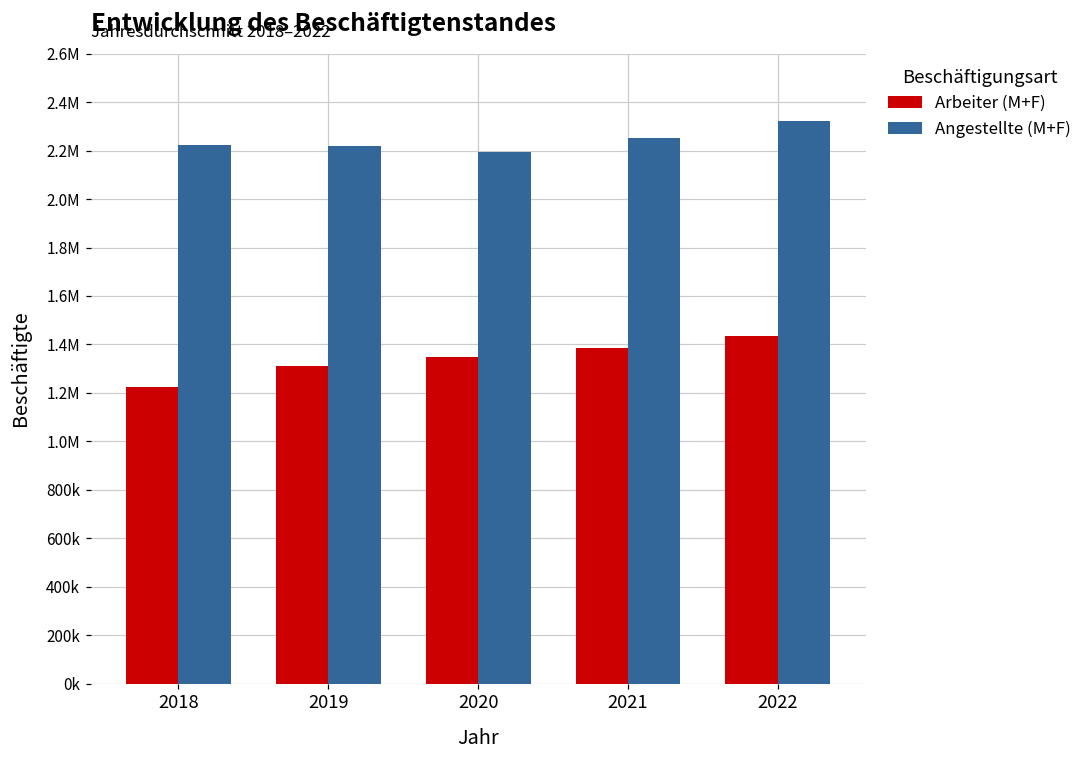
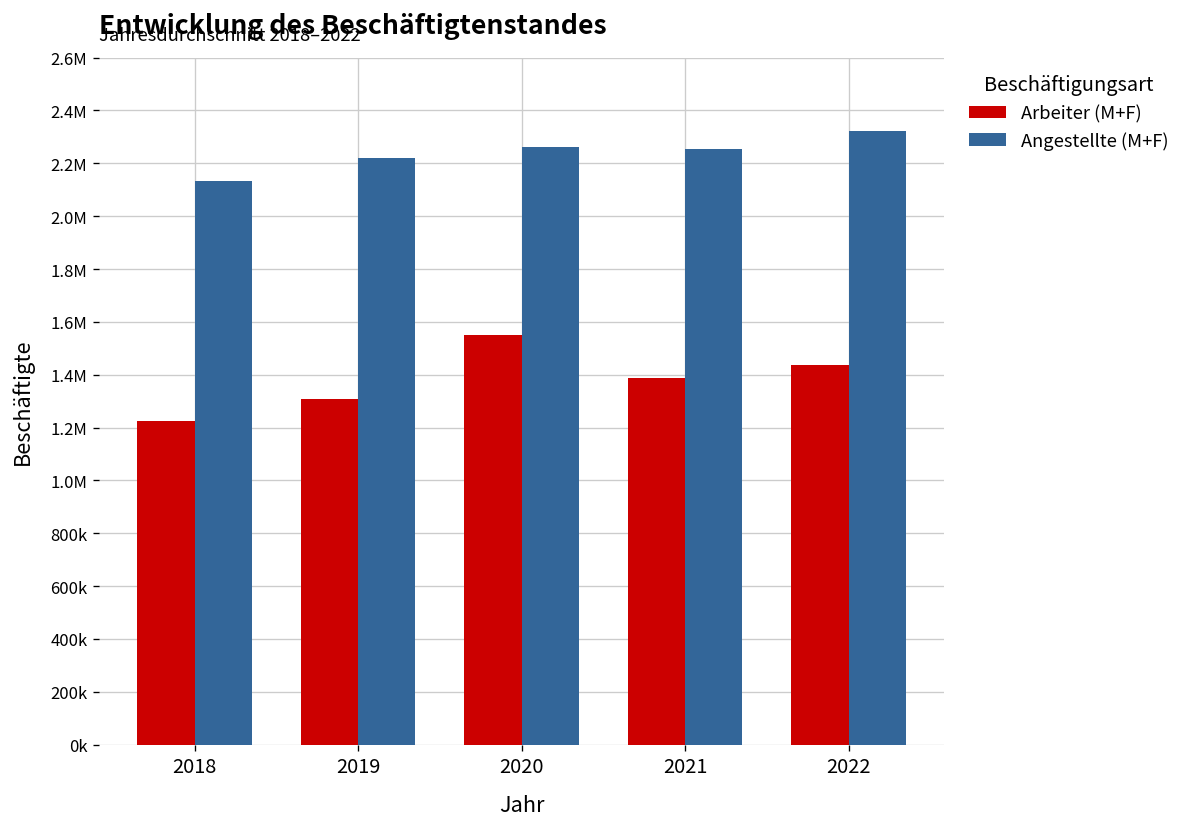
  {
    "Arbeiter (M+F)": {
      "2018": 1220000,
      "2019": 1310000,
-     "2020": 1350000,
+     "2020": 1550000,
      "2021": 1390000,
      "2022": 1440000
    },
    "Angestellte (M+F)": {
-     "2018": 2220000,
+     "2018": 2130000,
      "2019": 2220000,
-     "2020": 2190000,
+     "2020": 2260000,
      "2021": 2250000,
      "2022": 2320000
    }
  }
